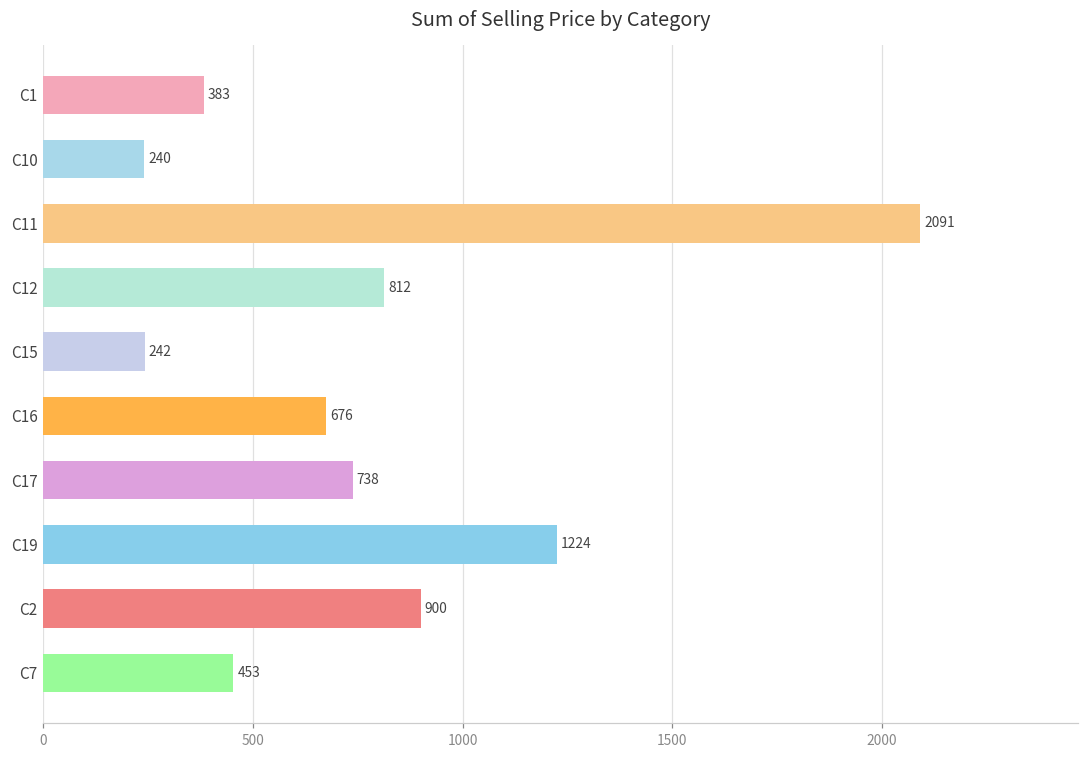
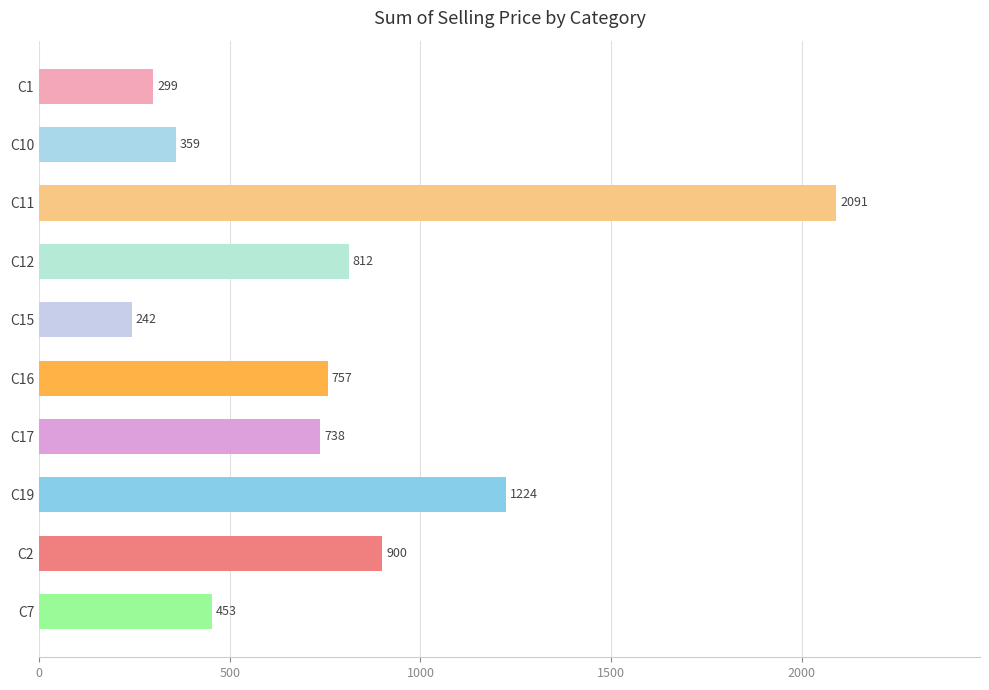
  {
-   "C1": 383,
-   "C10": 240,
+   "C1": 299,
+   "C10": 359,
    "C11": 2091,
    "C12": 812,
    "C15": 242,
-   "C16": 676,
+   "C16": 757,
    "C17": 738,
    "C19": 1224,
    "C2": 900,
    "C7": 453
  }
